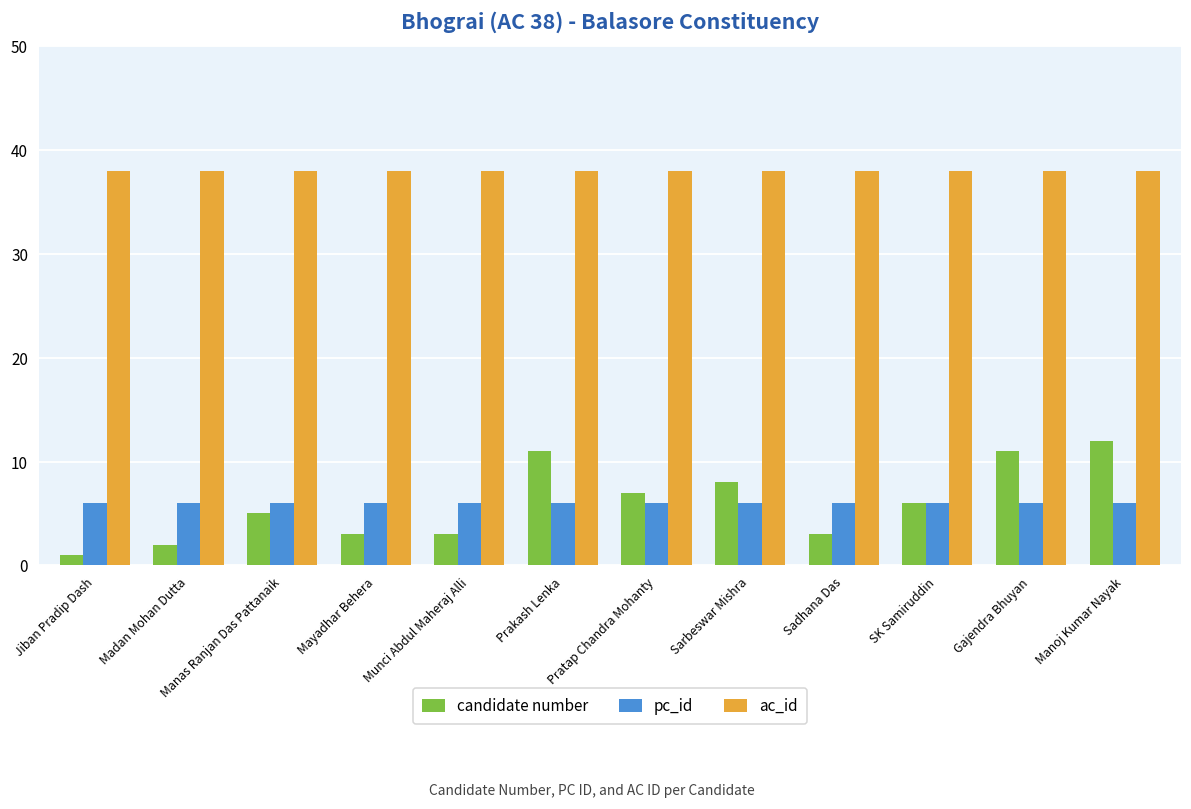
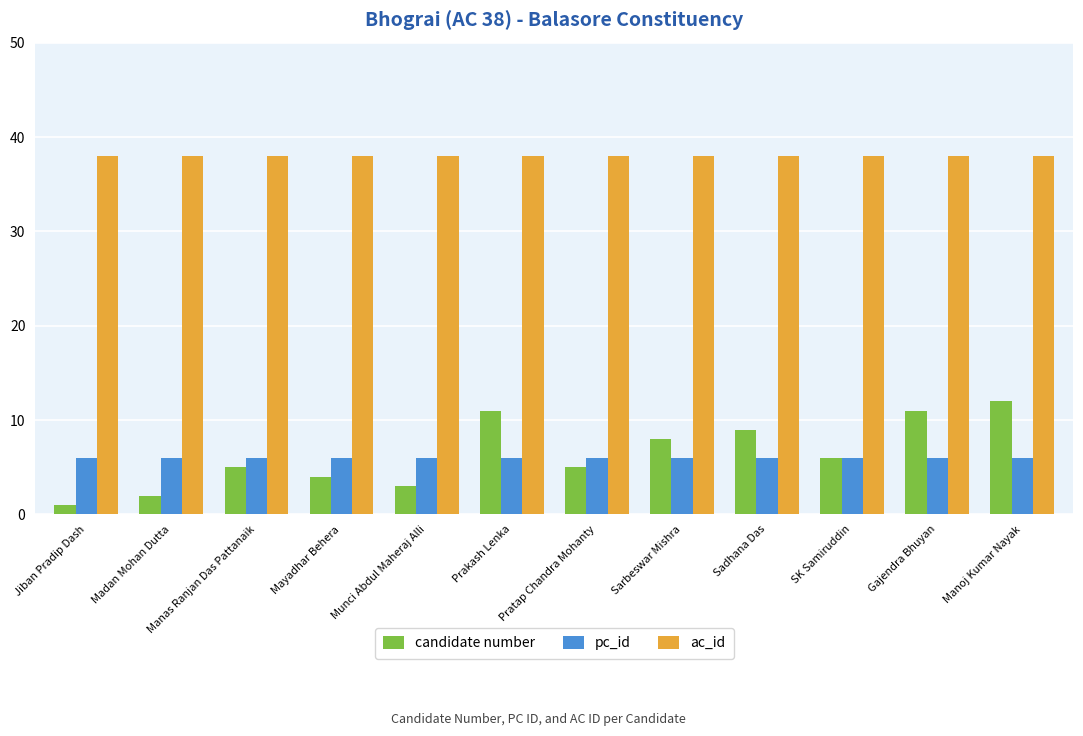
  {
    "candidate number": {
      "Jiban Pradip Dash": 1,
      "Madan Mohan Dutta": 2,
      "Manas Ranjan Das Pattanaik": 5,
-     "Mayadhar Behera": 3,
+     "Mayadhar Behera": 4,
      "Munci Abdul Maheraj Alli": 3,
      "Prakash Lenka": 11,
-     "Pratap Chandra Mohanty": 7,
+     "Pratap Chandra Mohanty": 5,
      "Sarbeswar Mishra": 8,
-     "Sadhana Das": 3,
+     "Sadhana Das": 9,
      "SK Samiruddin": 6,
      "Gajendra Bhuyan": 11,
      "Manoj Kumar Nayak": 12
    },
    "pc_id": {
      "Jiban Pradip Dash": 6,
      "Madan Mohan Dutta": 6,
      "Manas Ranjan Das Pattanaik": 6,
      "Mayadhar Behera": 6,
      "Munci Abdul Maheraj Alli": 6,
      "Prakash Lenka": 6,
      "Pratap Chandra Mohanty": 6,
      "Sarbeswar Mishra": 6,
      "Sadhana Das": 6,
      "SK Samiruddin": 6,
      "Gajendra Bhuyan": 6,
      "Manoj Kumar Nayak": 6
    },
    "ac_id": {
      "Jiban Pradip Dash": 38,
      "Madan Mohan Dutta": 38,
      "Manas Ranjan Das Pattanaik": 38,
      "Mayadhar Behera": 38,
      "Munci Abdul Maheraj Alli": 38,
      "Prakash Lenka": 38,
      "Pratap Chandra Mohanty": 38,
      "Sarbeswar Mishra": 38,
      "Sadhana Das": 38,
      "SK Samiruddin": 38,
      "Gajendra Bhuyan": 38,
      "Manoj Kumar Nayak": 38
    }
  }
